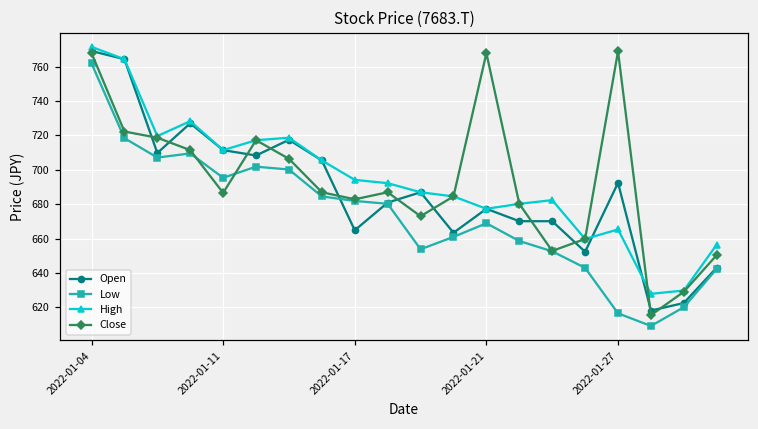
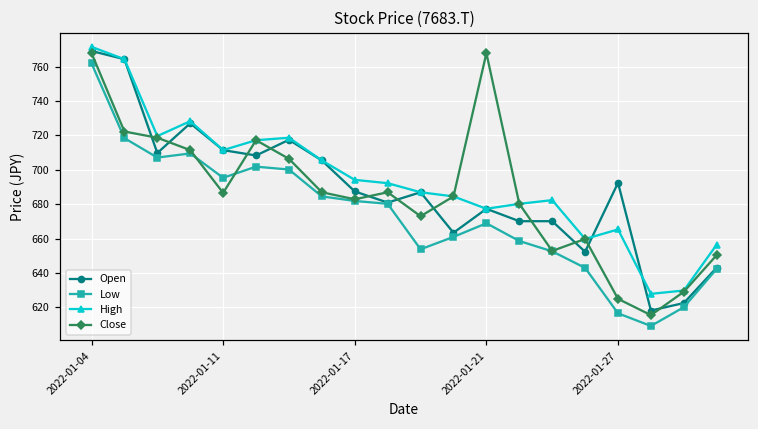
  {
    "Open": {
-     "2022-01-17": 665,
+     "2022-01-17": 687,
      "2022-01-27": 692
    },
    "Close": {
      "2022-01-11": 687,
      "2022-01-21": 768,
-     "2022-01-27": 769
+     "2022-01-27": 625
    }
  }
